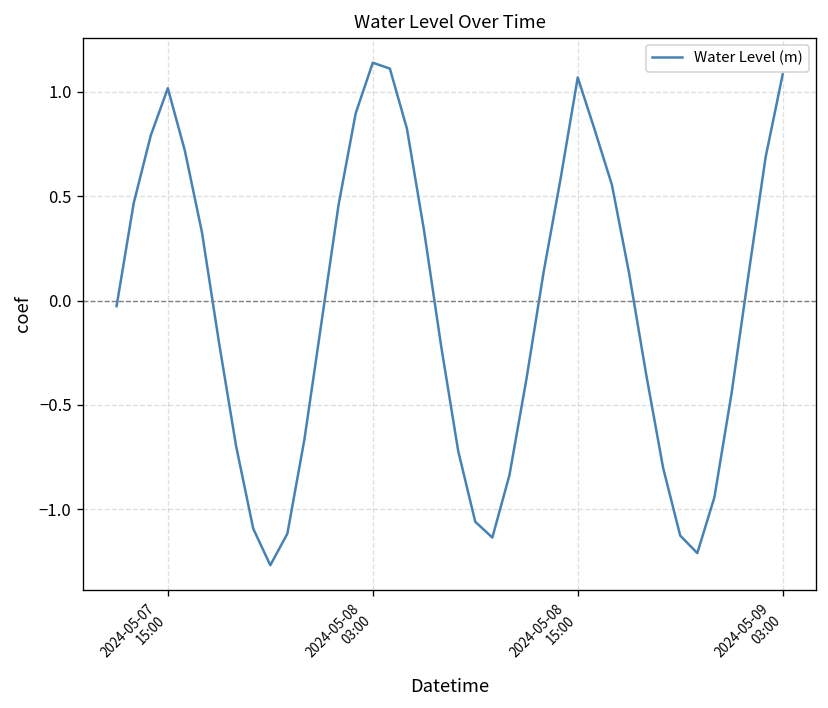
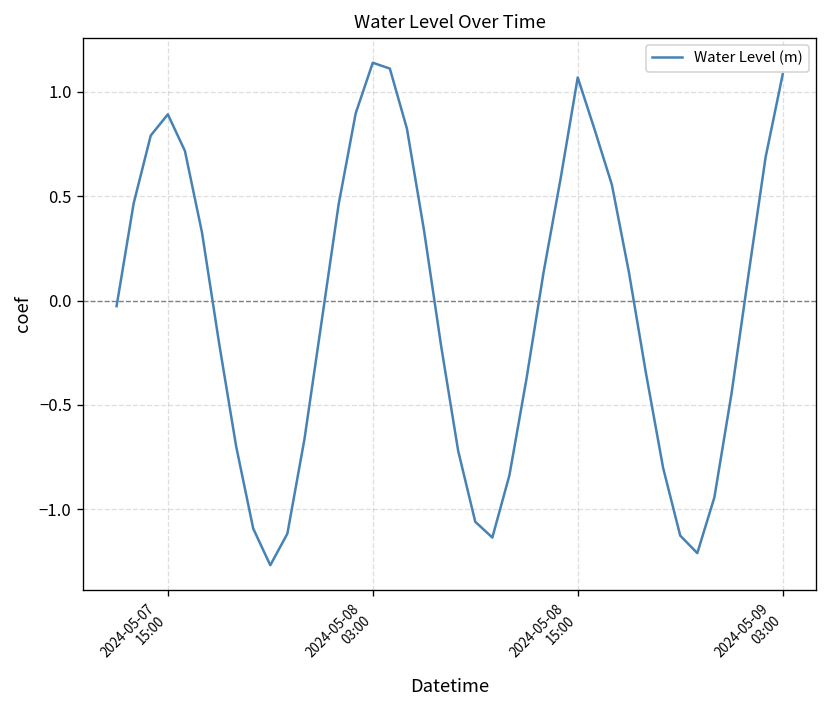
  {
-   "2024-05-07 15:00": 1.02,
+   "2024-05-07 15:00": 0.89,
    "2024-05-08 03:00": 1.14,
    "2024-05-08 15:00": 1.07,
    "2024-05-09 03:00": 1.08
  }
